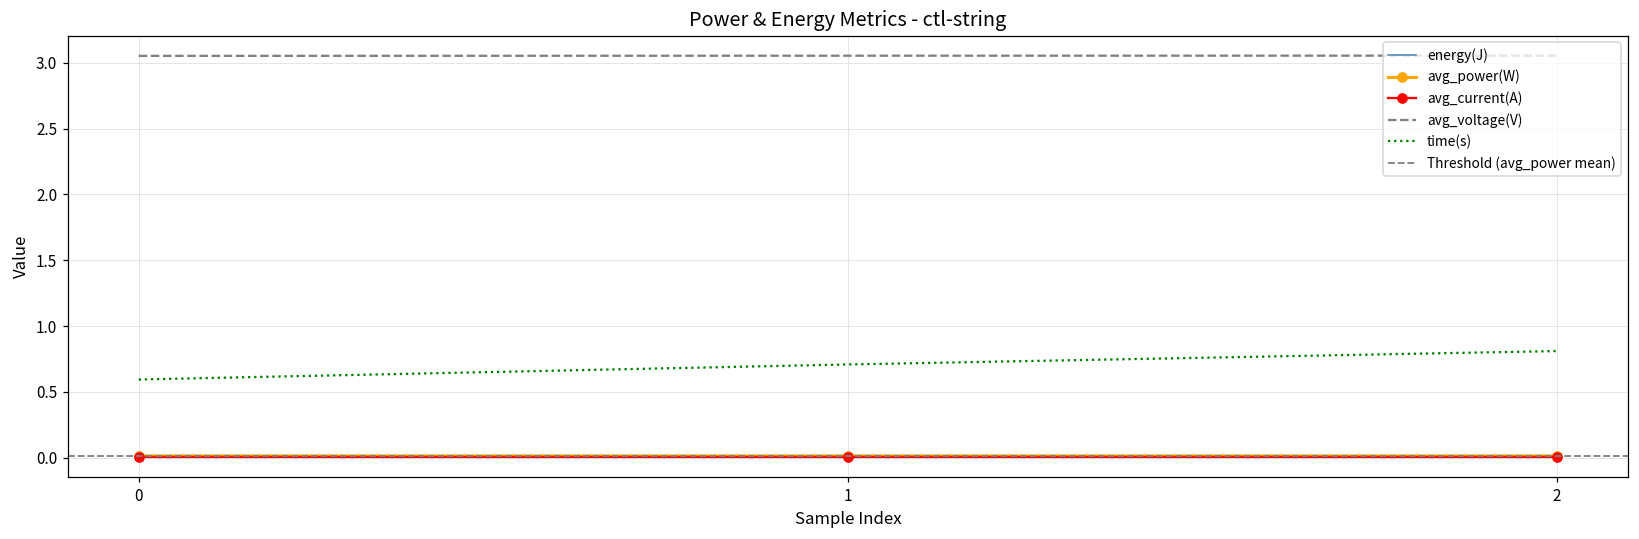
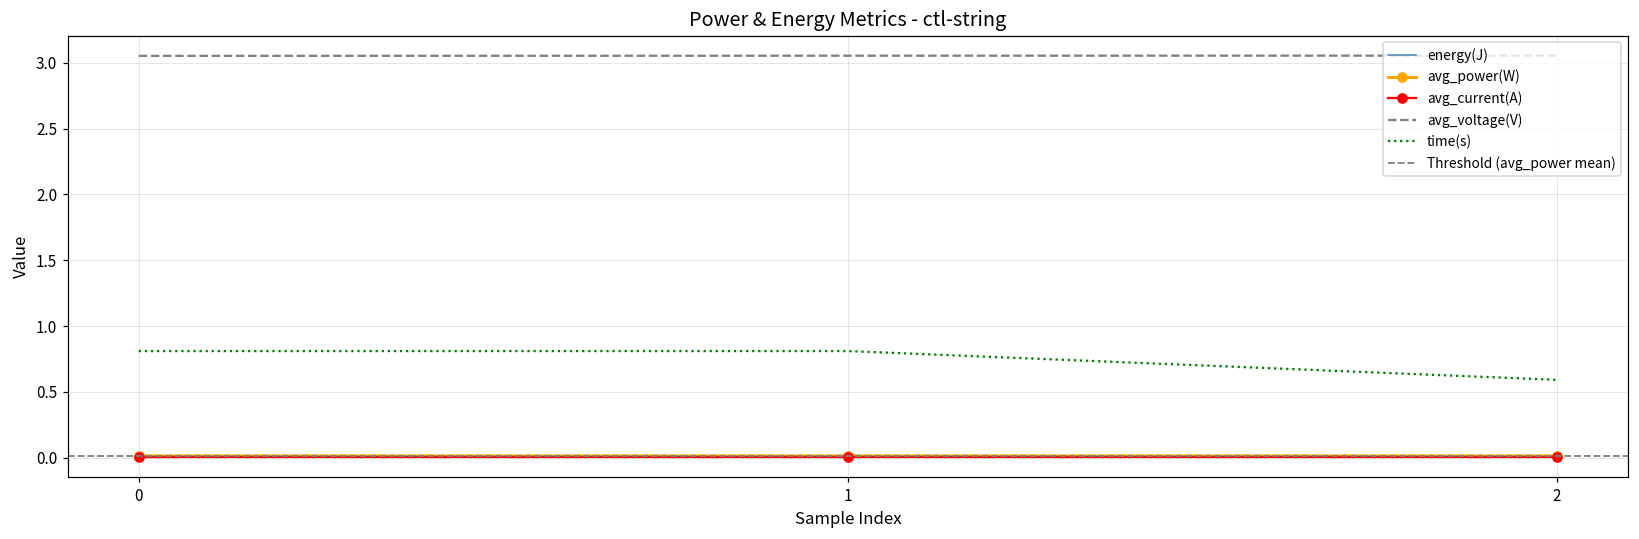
  {
    "avg_voltage(V)": {
      "0": 3.05,
      "1": 3.05
    },
    "time(s)": {
-     "0": 0.59,
-     "1": 0.71,
-     "2": 0.81
+     "0": 0.81,
+     "1": 0.81,
+     "2": 0.59
    }
  }
